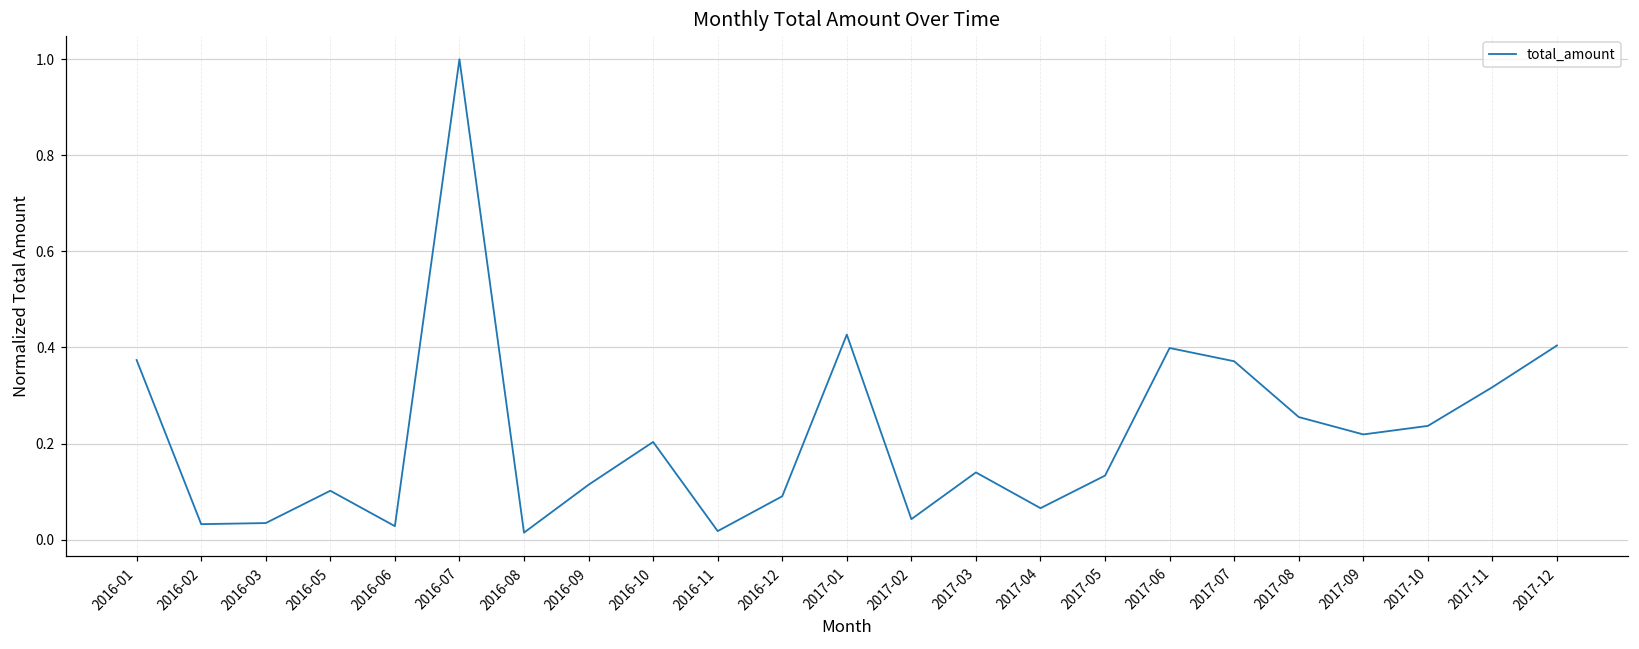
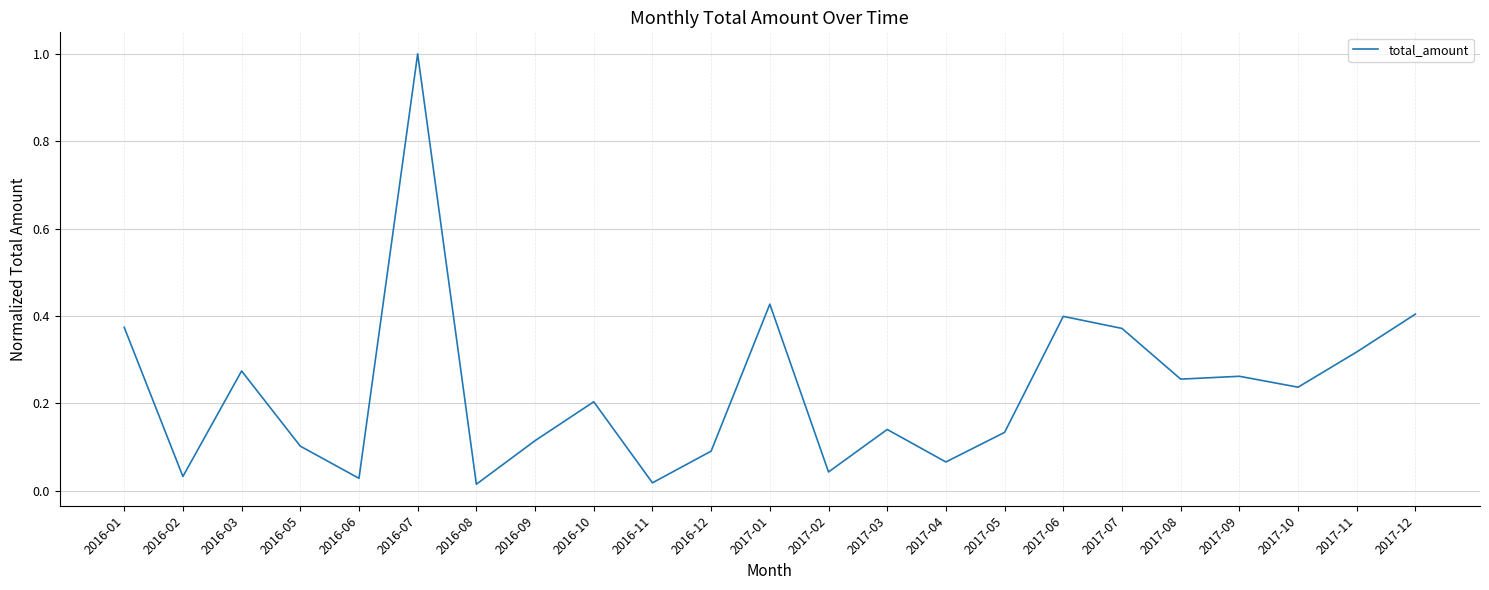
  {
    "2016-01": 0.37,
    "2016-02": 0.03,
-   "2016-03": 0.03,
+   "2016-03": 0.27,
    "2016-05": 0.10,
    "2016-06": 0.03,
    "2016-07": 1.00,
    "2016-08": 0.01,
    "2016-09": 0.11,
    "2016-10": 0.20,
    "2016-11": 0.02,
    "2016-12": 0.09,
    "2017-01": 0.43,
    "2017-02": 0.04,
    "2017-03": 0.14,
    "2017-04": 0.07,
    "2017-05": 0.13,
    "2017-06": 0.40,
    "2017-07": 0.37,
    "2017-08": 0.26,
-   "2017-09": 0.22,
+   "2017-09": 0.26,
    "2017-10": 0.24,
    "2017-11": 0.32,
    "2017-12": 0.40
  }
